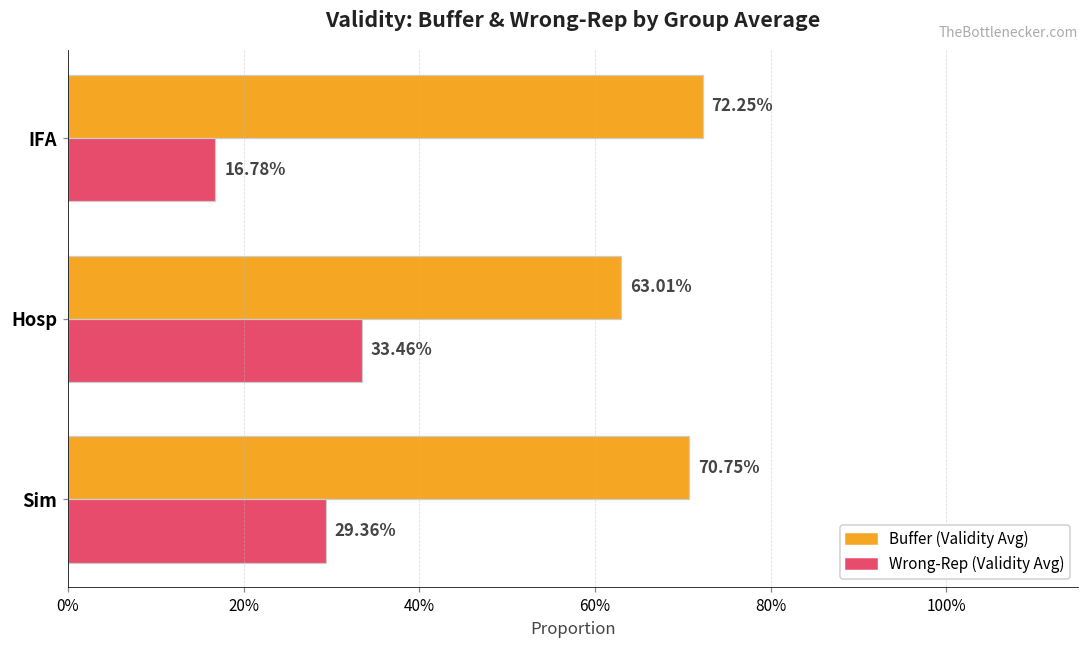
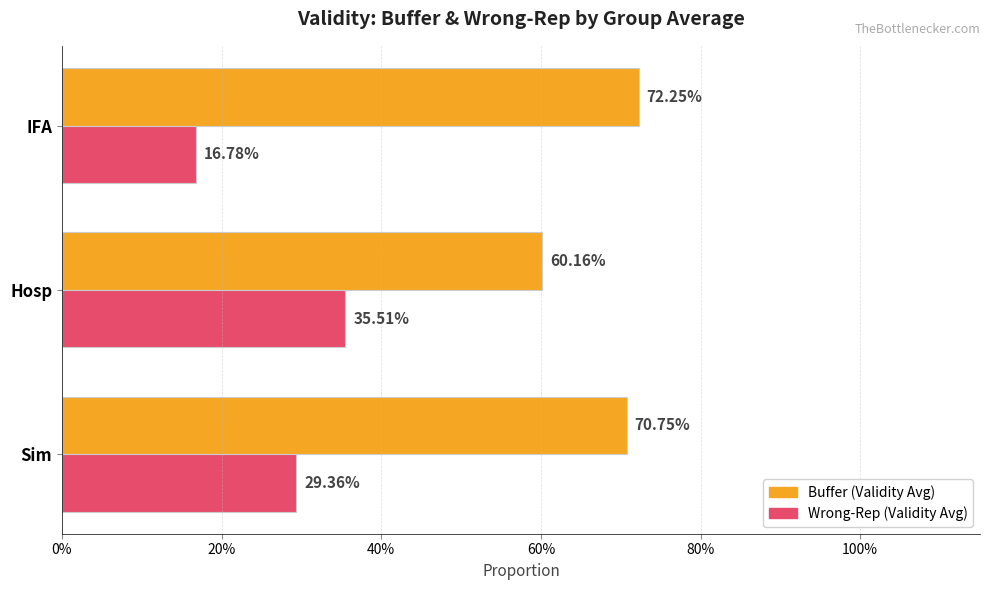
  {
    "Buffer (Validity Avg)": {
      "IFA": "72.25%",
-     "Hosp": "63.01%",
+     "Hosp": "60.16%",
      "Sim": "70.75%"
    },
    "Wrong-Rep (Validity Avg)": {
      "IFA": "16.78%",
-     "Hosp": "33.46%",
+     "Hosp": "35.51%",
      "Sim": "29.36%"
    }
  }
